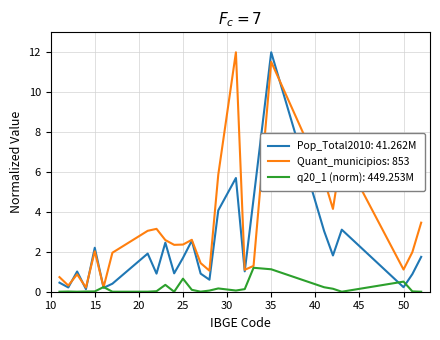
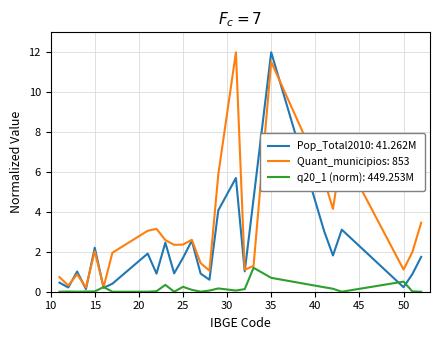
  {
    "Pop_Total2010: 41.262M": {
      "15": 2.2,
      "25": 1.7,
      "35": 12.0,
      "50": 0.2
    },
    "Quant_municipios: 853": {
      "15": 2.0,
      "25": 2.4,
      "35": 11.5,
      "50": 1.1
    },
    "q20_1 (norm): 449.253M": {
      "15": 0.0,
-     "25": 0.7,
-     "35": 1.1,
+     "25": 0.2,
+     "35": 0.7,
      "50": 0.5
    }
  }
